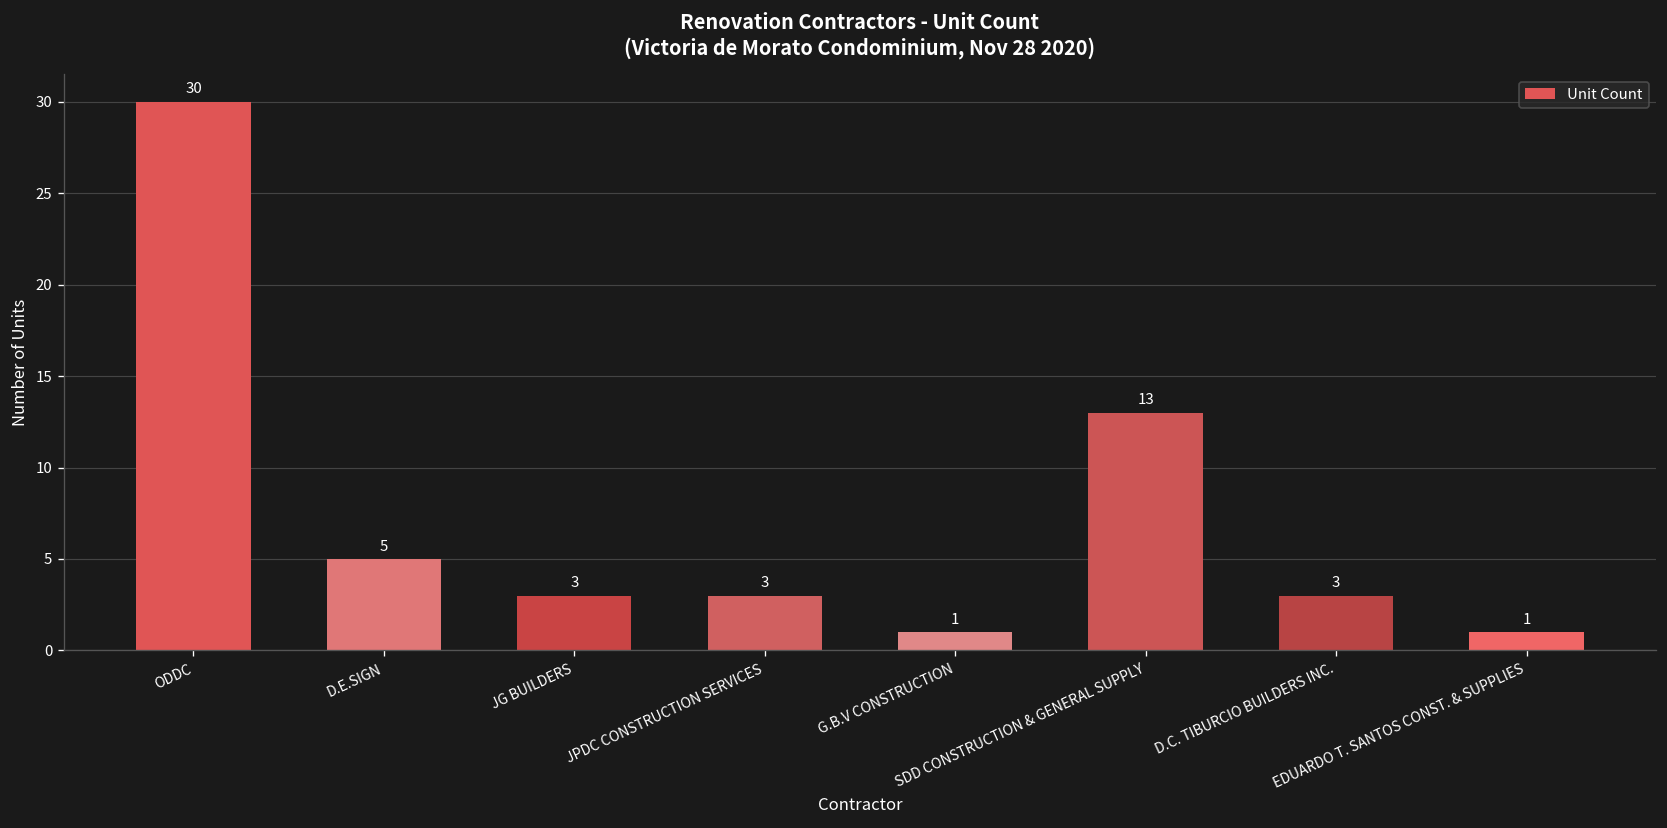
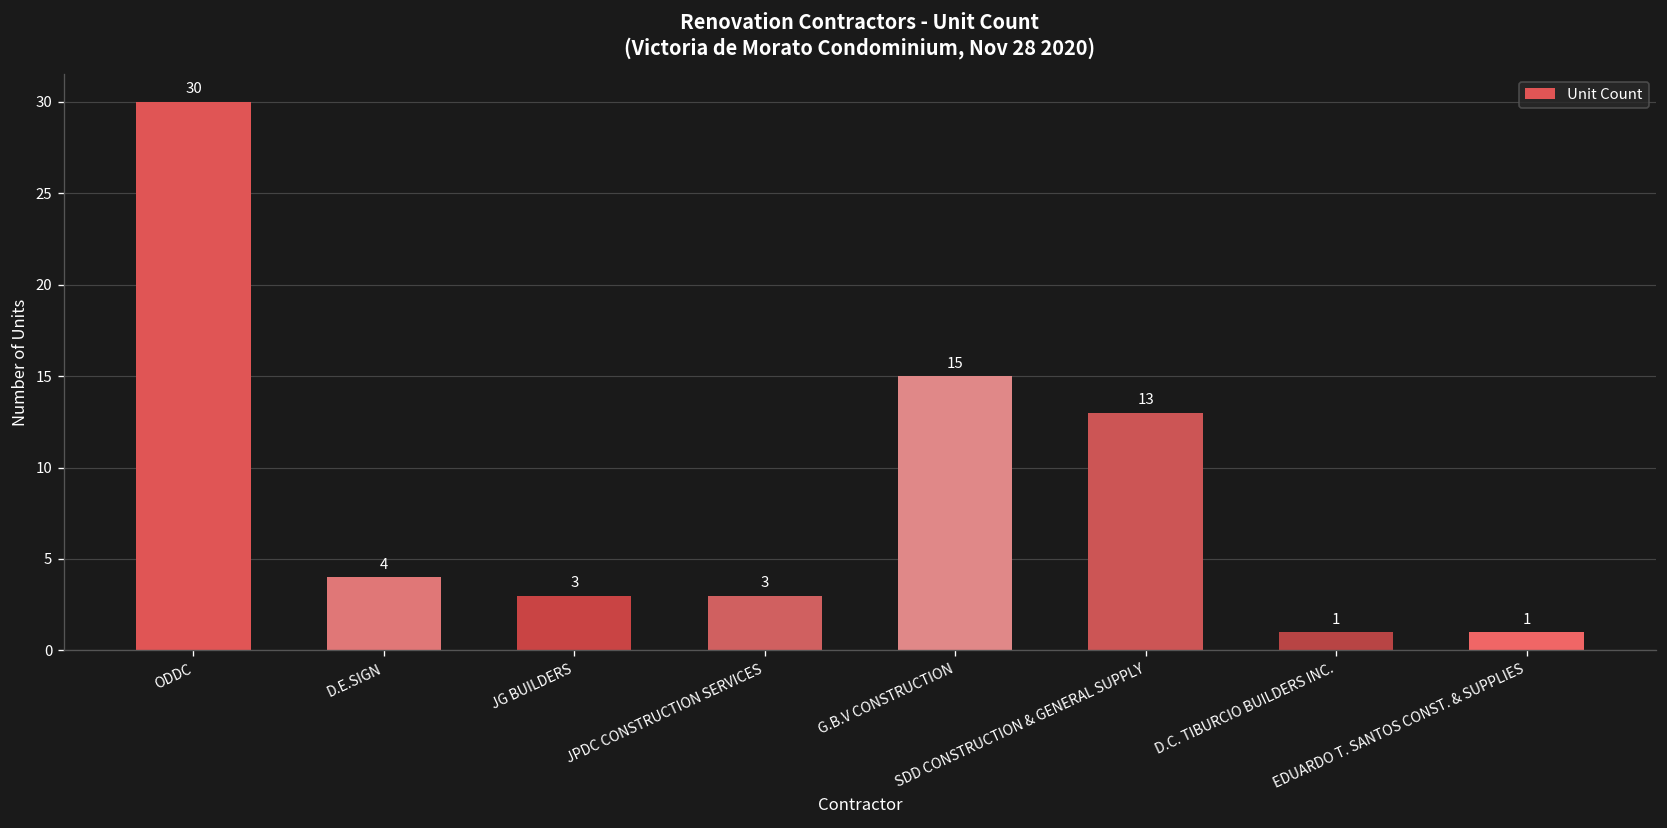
  {
    "ODDC": 30,
-   "D.E.SIGN": 5,
+   "D.E.SIGN": 4,
    "JG BUILDERS": 3,
    "JPDC CONSTRUCTION SERVICES": 3,
-   "G.B.V CONSTRUCTION": 1,
+   "G.B.V CONSTRUCTION": 15,
    "SDD CONSTRUCTION & GENERAL SUPPLY": 13,
-   "D.C. TIBURCIO BUILDERS INC.": 3,
+   "D.C. TIBURCIO BUILDERS INC.": 1,
    "EDUARDO T. SANTOS CONST. & SUPPLIES": 1
  }
